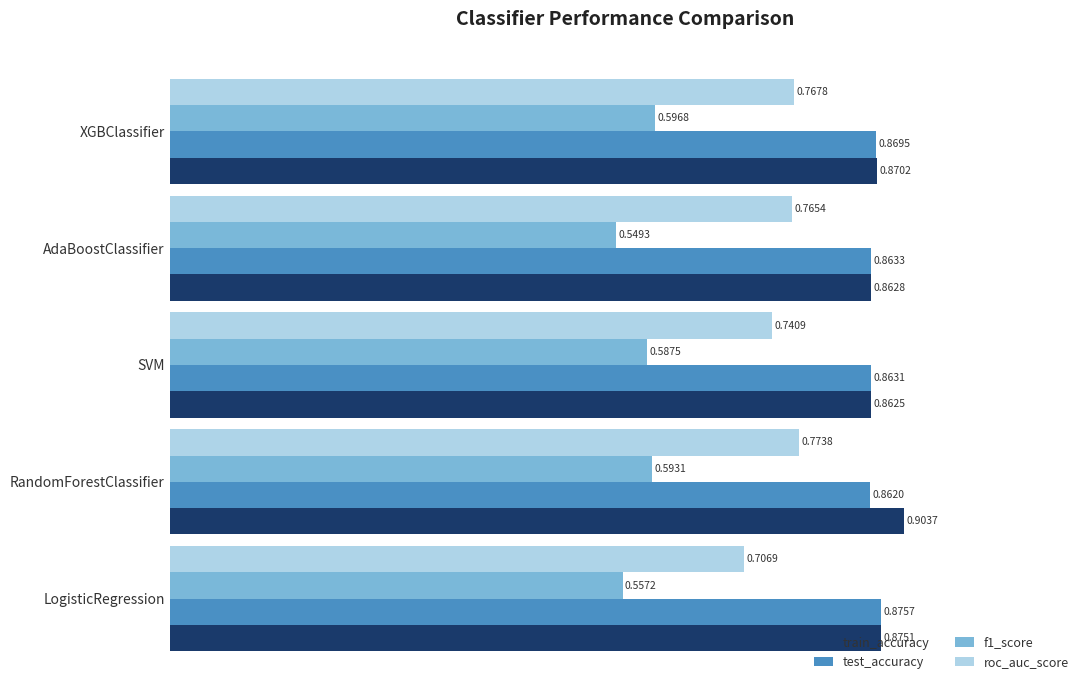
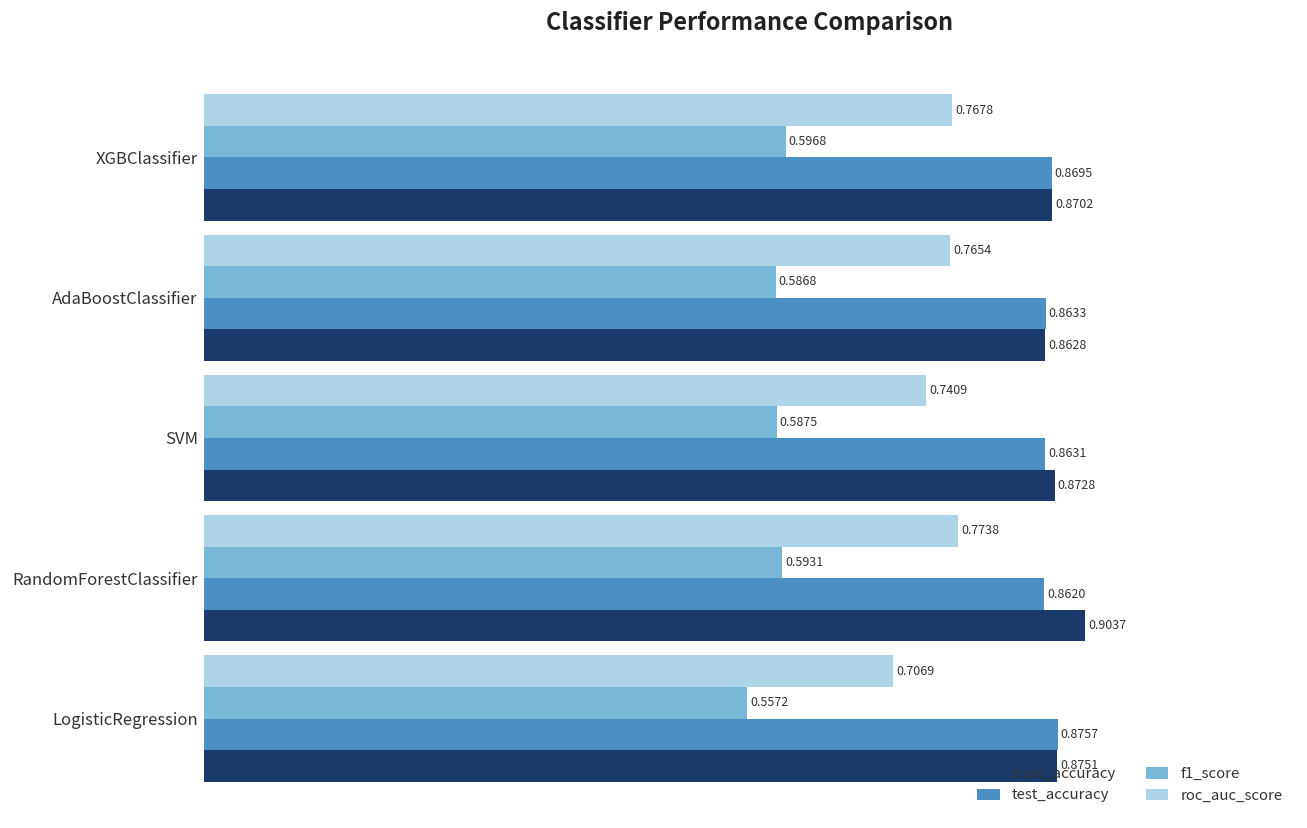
  {
    "train_accuracy": {
      "XGBClassifier": 0.8702,
      "AdaBoostClassifier": 0.8628,
-     "SVM": 0.8625,
+     "SVM": 0.8728,
      "RandomForestClassifier": 0.9037,
      "LogisticRegression": 0.8751
    },
    "test_accuracy": {
      "XGBClassifier": 0.8695,
      "AdaBoostClassifier": 0.8633,
      "SVM": 0.8631,
      "RandomForestClassifier": 0.8620,
      "LogisticRegression": 0.8757
    },
    "f1_score": {
      "XGBClassifier": 0.5968,
-     "AdaBoostClassifier": 0.5493,
+     "AdaBoostClassifier": 0.5868,
      "SVM": 0.5875,
      "RandomForestClassifier": 0.5931,
      "LogisticRegression": 0.5572
    },
    "roc_auc_score": {
      "XGBClassifier": 0.7678,
      "AdaBoostClassifier": 0.7654,
      "SVM": 0.7409,
      "RandomForestClassifier": 0.7738,
      "LogisticRegression": 0.7069
    }
  }
